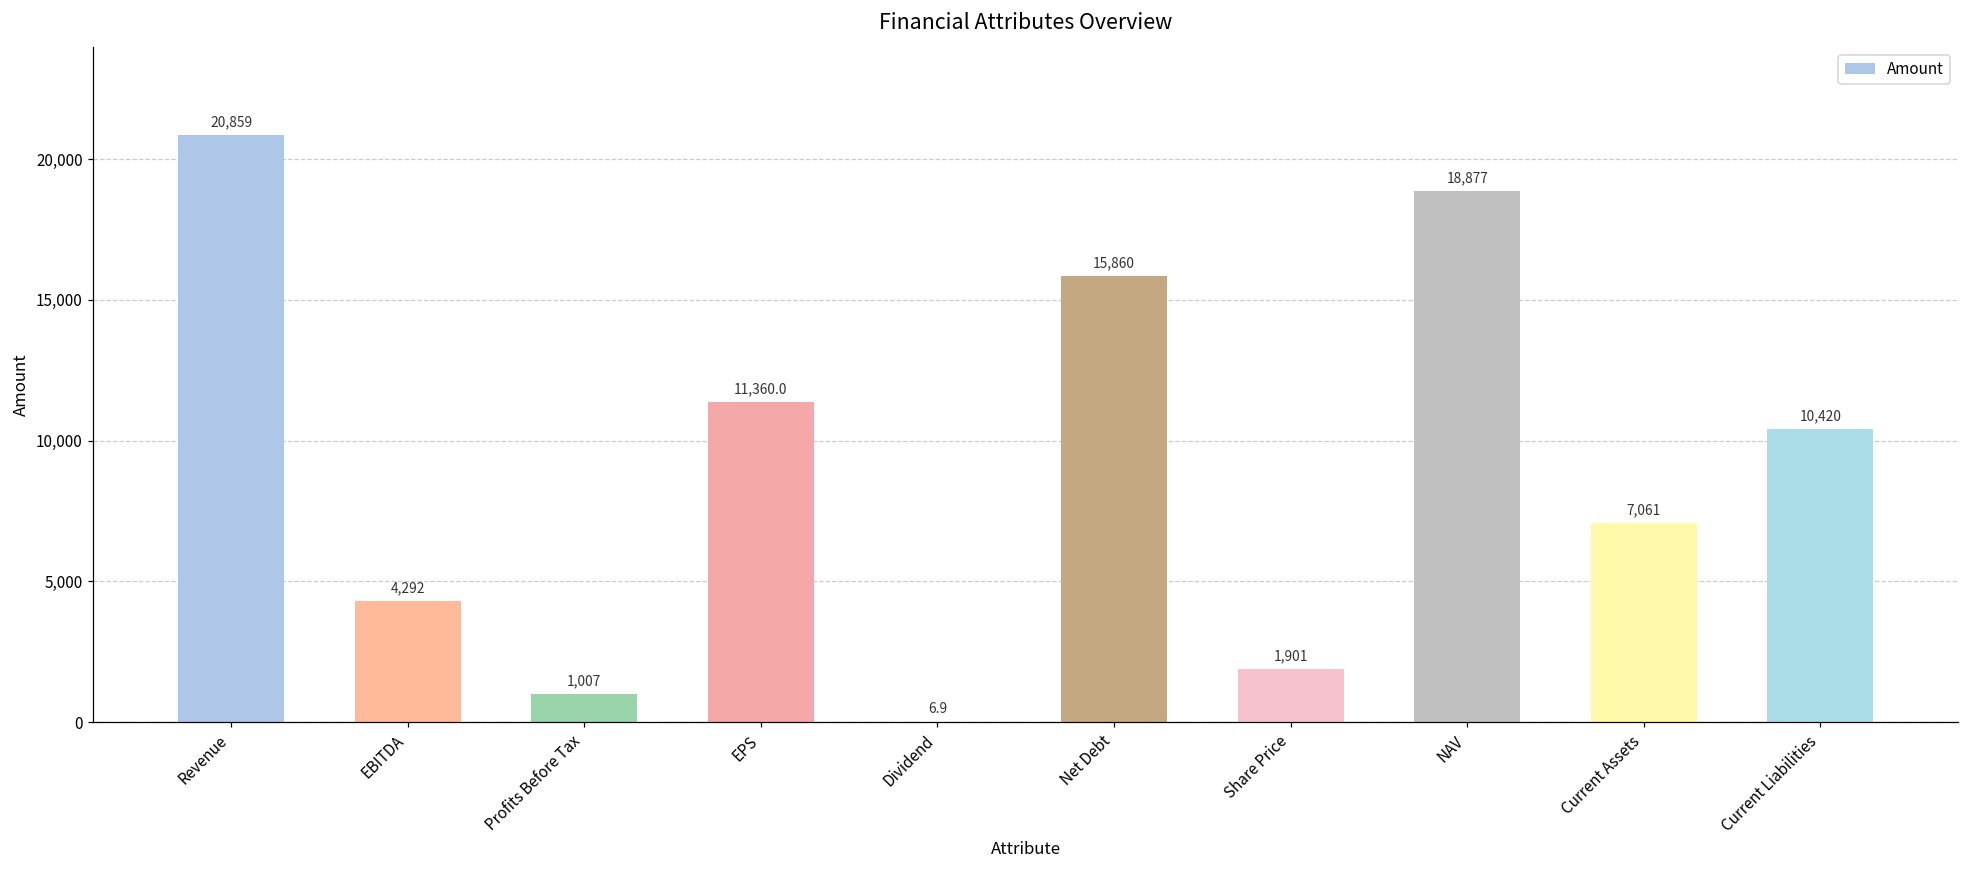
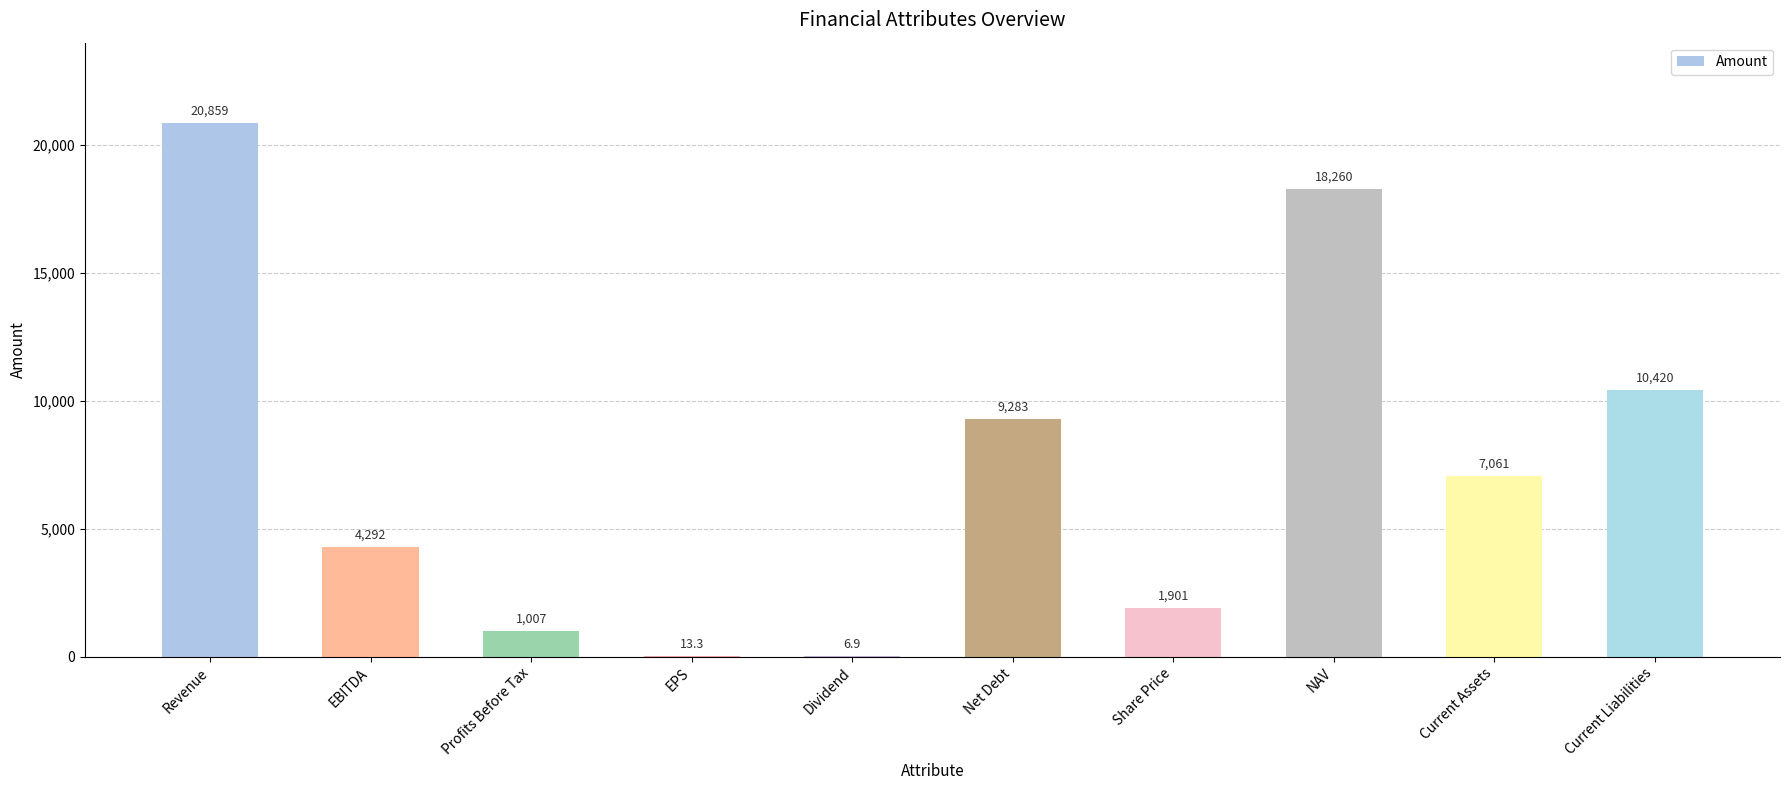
  {
    "Revenue": "20,859",
    "EBITDA": "4,292",
    "Profits Before Tax": "1,007",
-   "EPS": "11,360.0",
+   "EPS": "13.3",
    "Dividend": "6.9",
-   "Net Debt": "15,860",
+   "Net Debt": "9,283",
    "Share Price": "1,901",
-   "NAV": "18,877",
+   "NAV": "18,260",
    "Current Assets": "7,061",
    "Current Liabilities": "10,420"
  }
